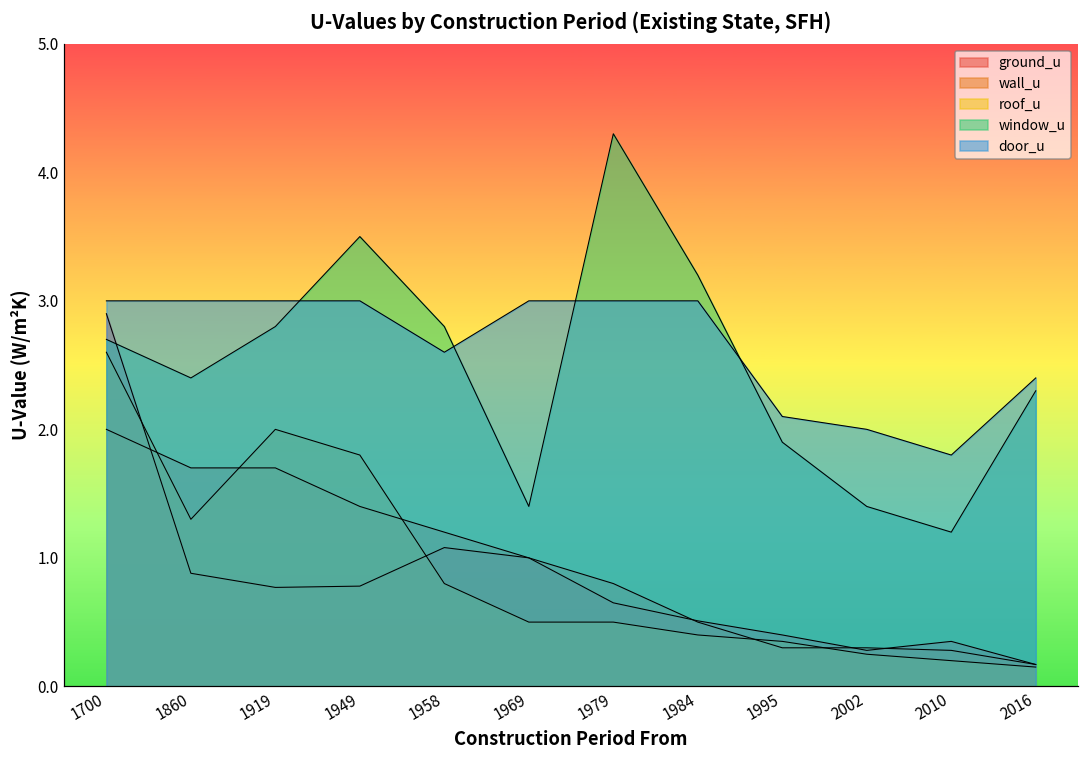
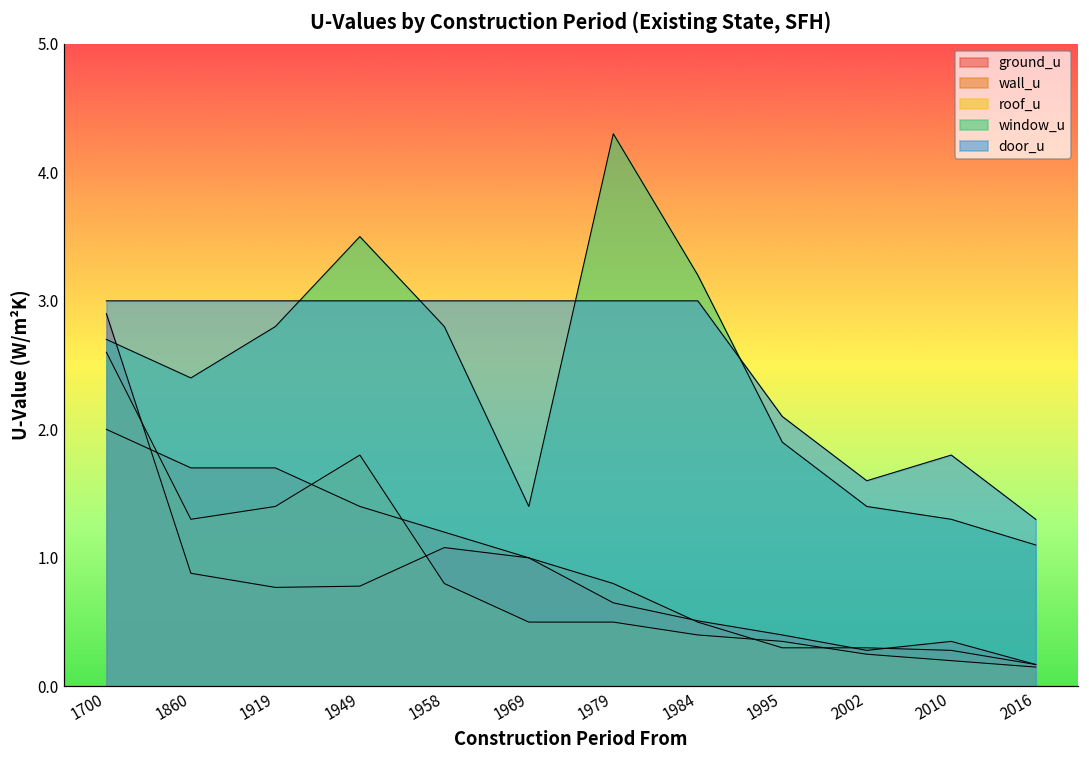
  {
    "roof_u": {
      "1700": 2.6,
      "1860": 1.3,
-     "1919": 2.0,
+     "1919": 1.4,
      "1949": 1.8,
      "1958": 0.8,
      "1969": 0.5,
      "1979": 0.5,
      "1984": 0.4,
      "1995": 0.35,
      "2002": 0.25,
      "2010": 0.2
    },
    "window_u": {
      "1700": 2.7,
      "1860": 2.4,
      "1919": 2.8,
      "1949": 3.5,
      "1958": 2.8,
      "1969": 1.4,
      "1979": 4.3,
      "1984": 3.2,
      "1995": 1.9,
      "2002": 1.4,
-     "2010": 1.2,
-     "2016": 2.3
+     "2010": 1.3,
+     "2016": 1.1
    },
    "door_u": {
      "1700": 3.0,
      "1860": 3.0,
      "1919": 3.0,
      "1949": 3.0,
-     "1958": 2.6,
+     "1958": 3.0,
      "1969": 3.0,
      "1979": 3.0,
      "1984": 3.0,
      "1995": 2.1,
-     "2002": 2.0,
+     "2002": 1.6,
      "2010": 1.8,
-     "2016": 2.4
+     "2016": 1.3
    }
  }
